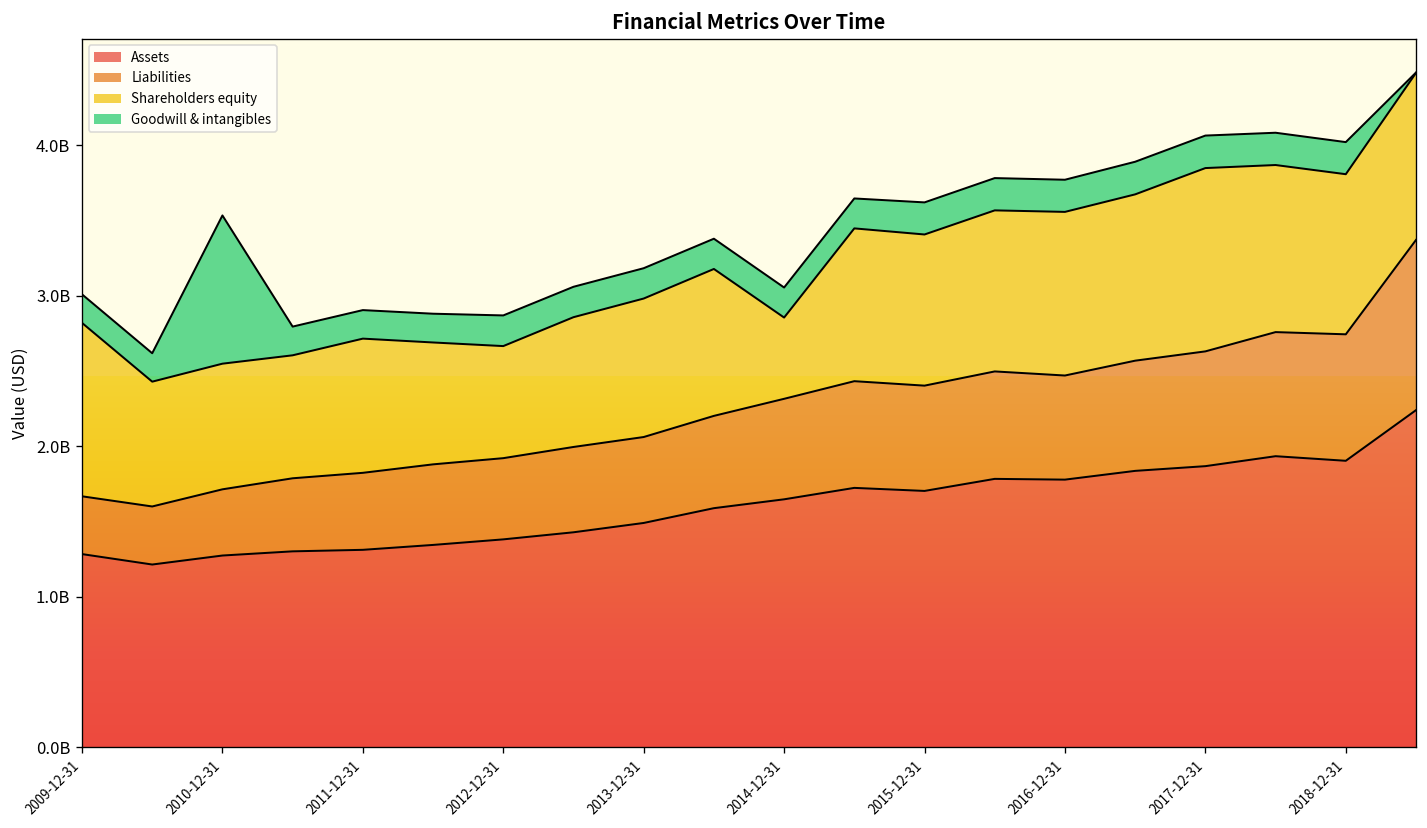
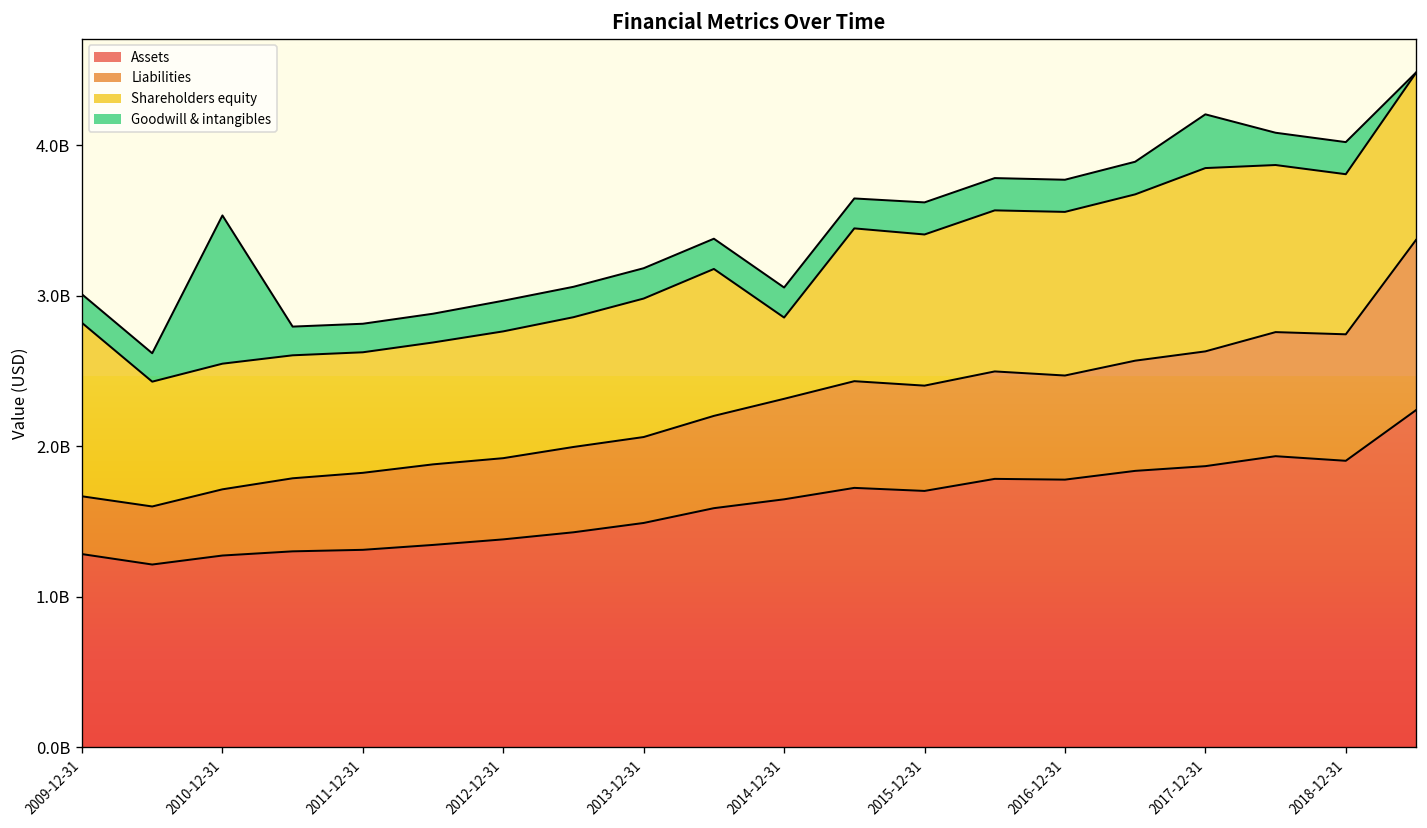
  {
    "Shareholders equity": {
      "2009-12-31": 1150000000,
      "2010-12-31": 830000000,
-     "2011-12-31": 890000000,
-     "2012-12-31": 740000000,
+     "2011-12-31": 800000000,
+     "2012-12-31": 840000000,
      "2013-12-31": 920000000,
      "2014-12-31": 540000000,
      "2015-12-31": 1000000000,
      "2016-12-31": 1090000000,
      "2017-12-31": 1220000000,
      "2018-12-31": 1060000000
    },
    "Goodwill & intangibles": {
      "2009-12-31": 190000000,
      "2010-12-31": 980000000,
      "2011-12-31": 190000000,
      "2012-12-31": 200000000,
      "2013-12-31": 200000000,
      "2014-12-31": 200000000,
      "2015-12-31": 210000000,
      "2016-12-31": 210000000,
-     "2017-12-31": 220000000,
+     "2017-12-31": 360000000,
      "2018-12-31": 210000000
    }
  }
